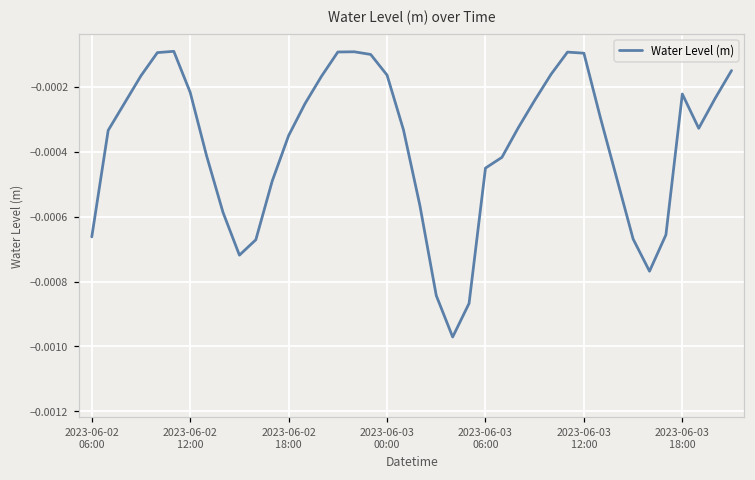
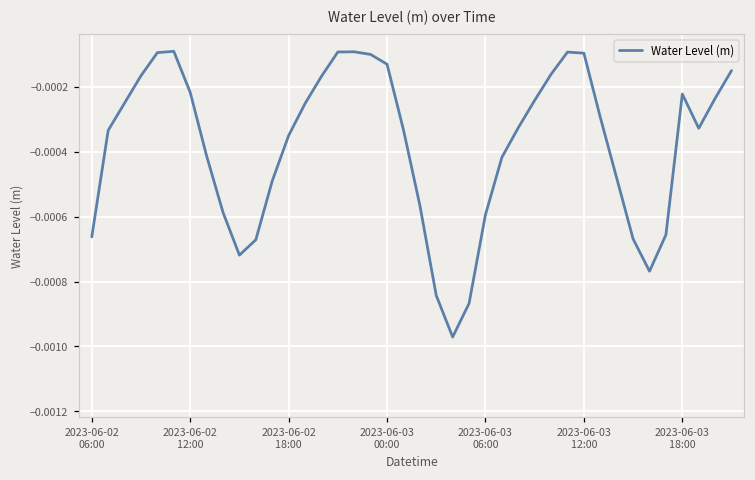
  {
    "Water Level (m)": {
      "2023-06-02 06:00": -0.00066,
      "2023-06-02 12:00": -0.00022,
      "2023-06-02 18:00": -0.00035,
-     "2023-06-03 00:00": -0.00016,
-     "2023-06-03 06:00": -0.00045,
+     "2023-06-03 00:00": -0.00013,
+     "2023-06-03 06:00": -0.00059,
      "2023-06-03 12:00": -0.00010,
      "2023-06-03 18:00": -0.00022
    }
  }
